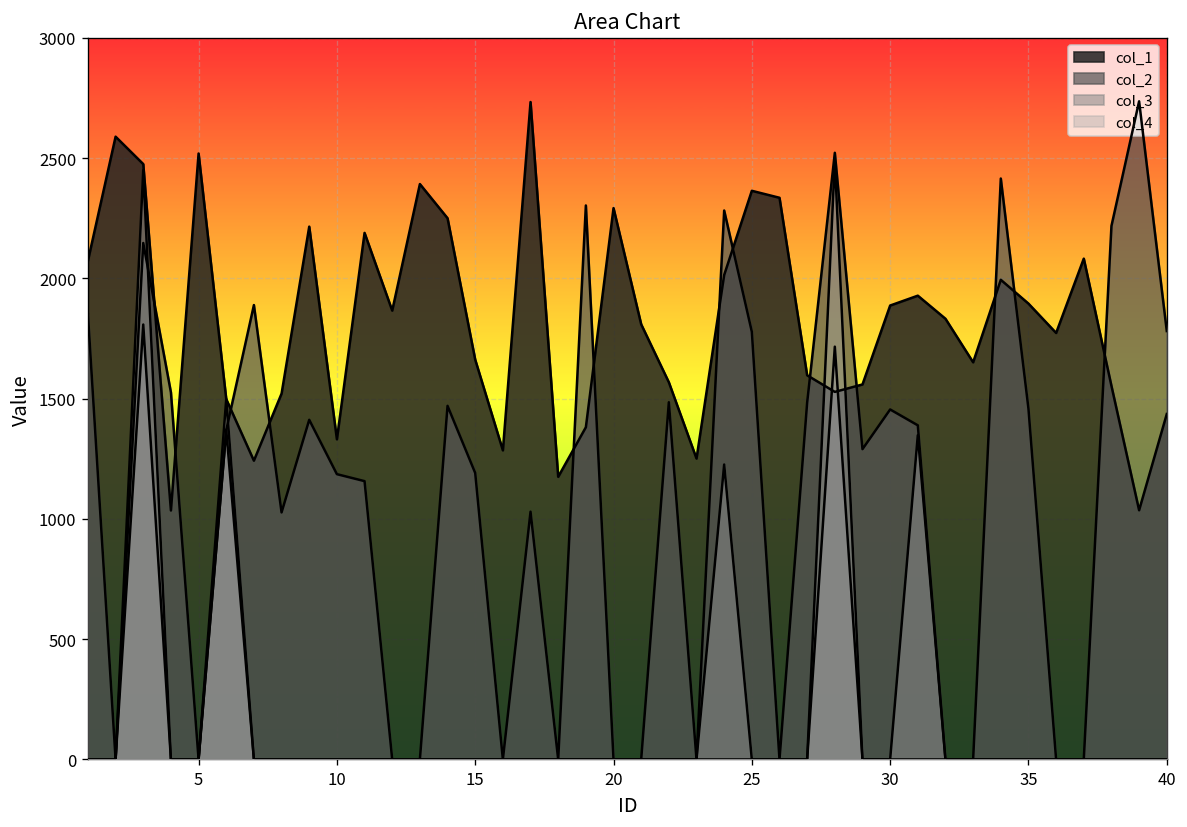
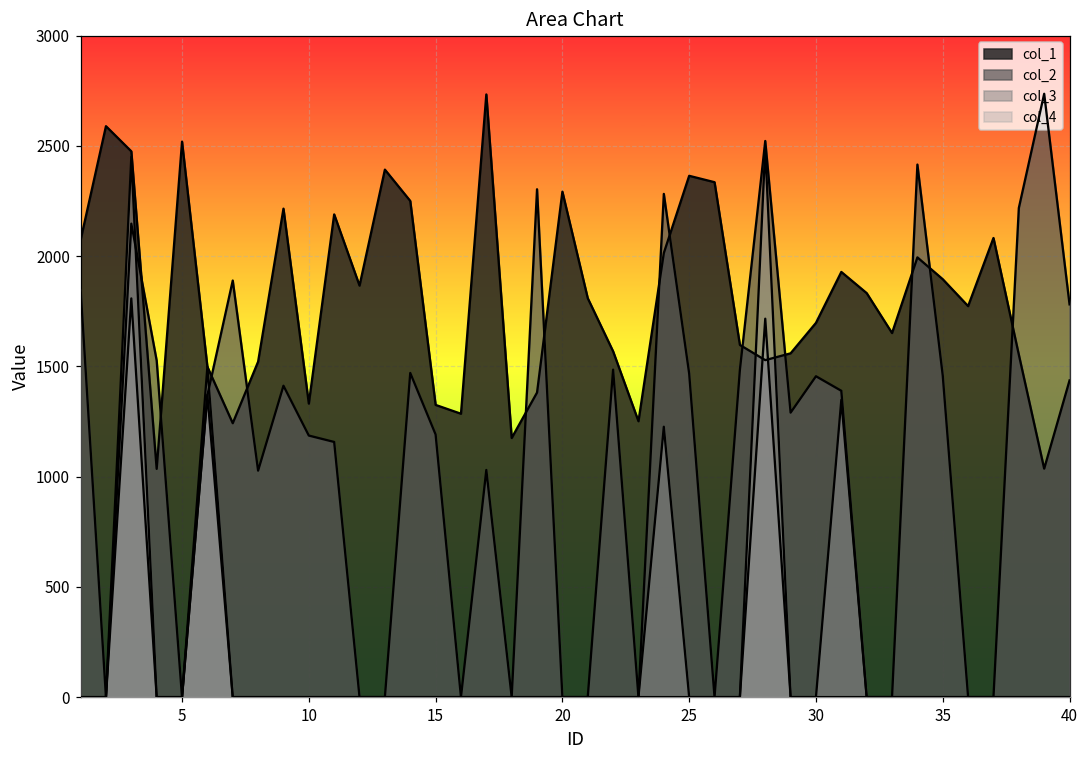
  {
    "col_1": {
      "5": 2520,
      "10": 1330,
-     "15": 1660,
+     "15": 1330,
      "20": 2290,
      "25": 2360,
-     "30": 1890,
+     "30": 1700,
      "35": 1900,
      "40": 1440
    },
    "col_2": {
      "10": 1190,
      "15": 1190,
-     "25": 1780,
+     "25": 1470,
      "30": 1460,
      "35": 1460,
      "40": 1780
    }
  }
